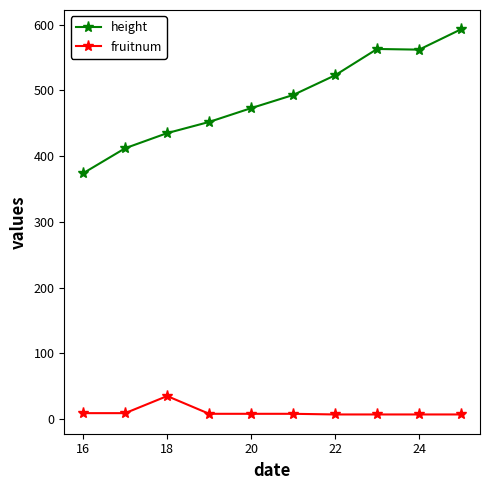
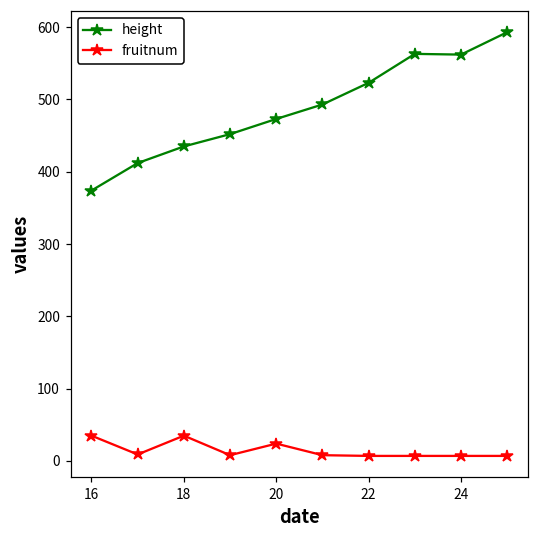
  {
    "height": {
      "16": 370,
      "18": 440,
      "20": 470,
      "22": 520,
      "24": 560
    },
    "fruitnum": {
-     "16": 10,
+     "16": 40,
      "18": 40,
-     "20": 10,
+     "20": 20,
      "22": 10,
      "24": 10
    }
  }
